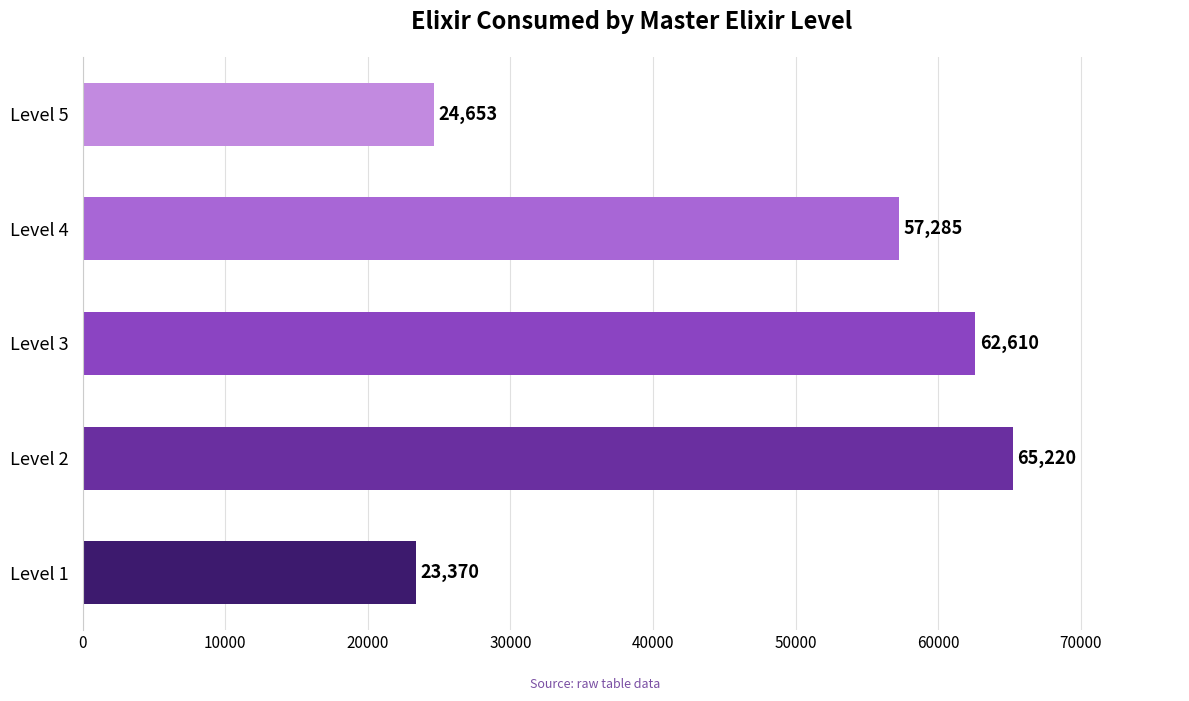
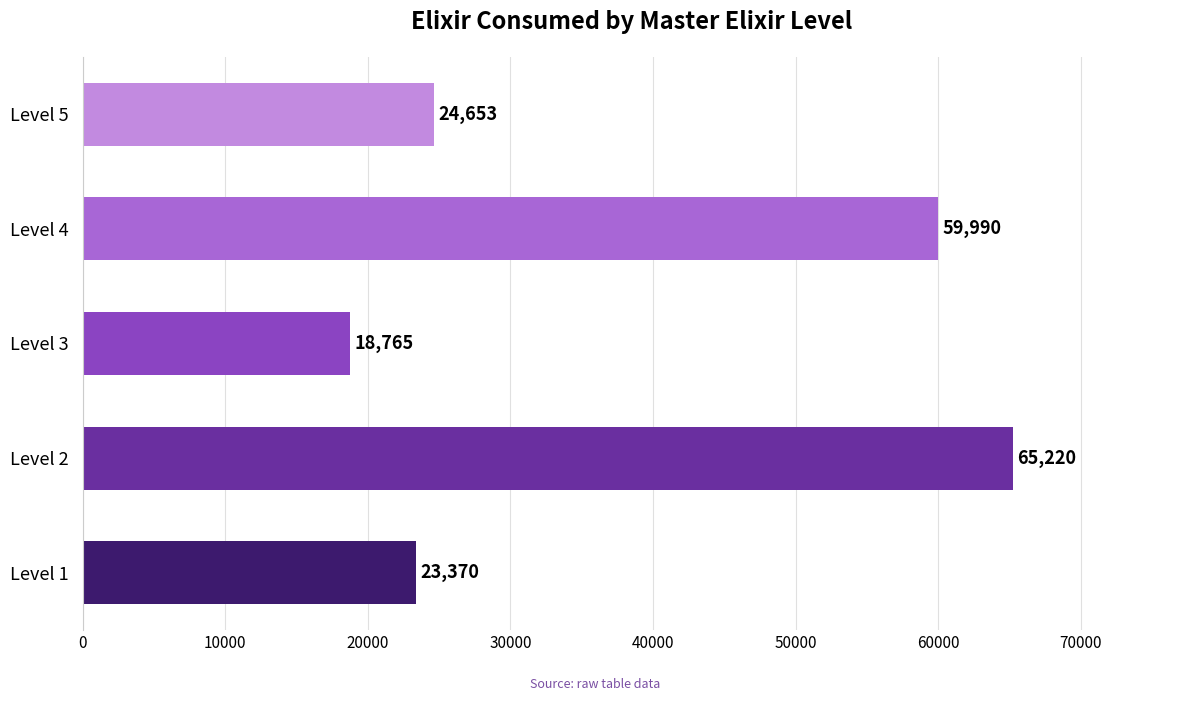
  {
    "Level 5": "24,653",
-   "Level 4": "57,285",
-   "Level 3": "62,610",
+   "Level 4": "59,990",
+   "Level 3": "18,765",
    "Level 2": "65,220",
    "Level 1": "23,370"
  }
